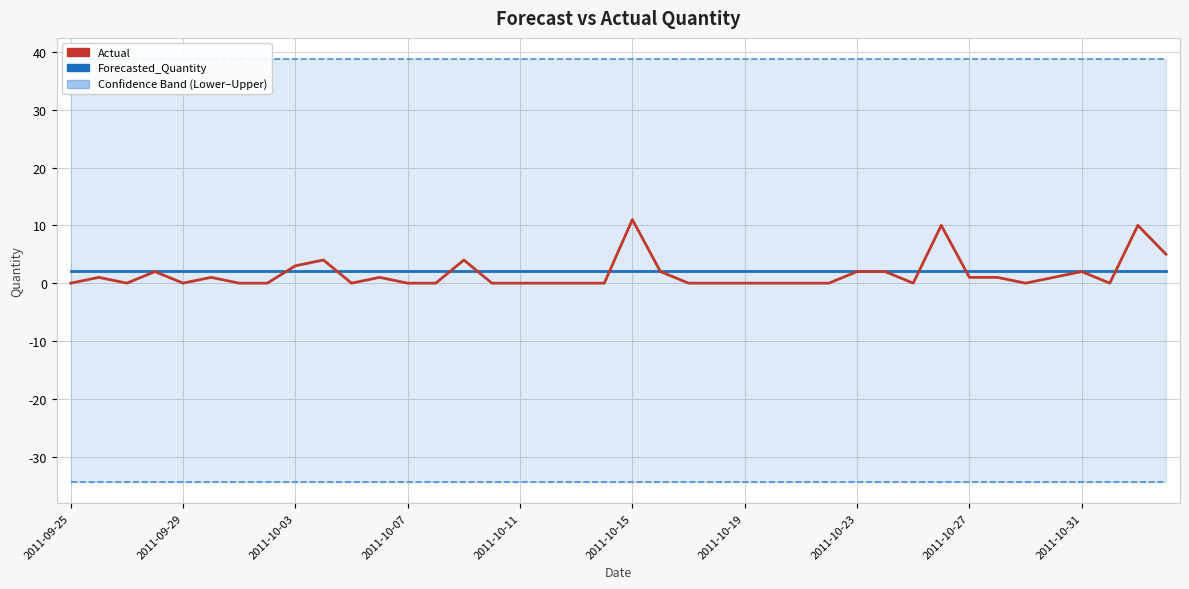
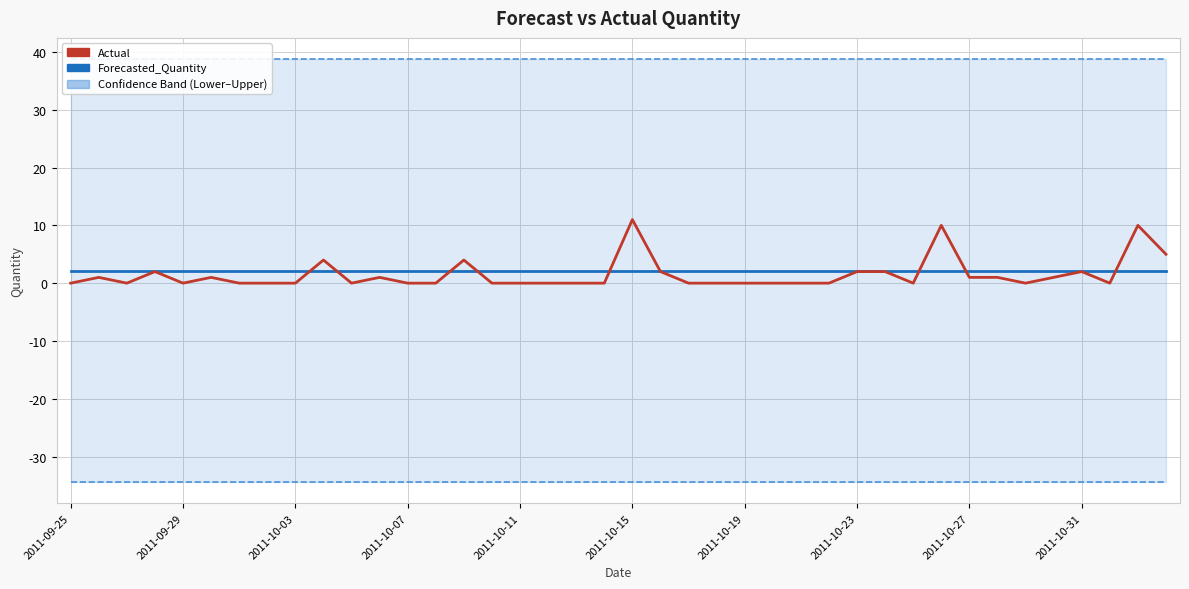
  {
    "Forecasted_Quantity": {
      "2011-09-25": 2,
      "2011-09-29": 2,
      "2011-10-03": 2,
      "2011-10-07": 2,
      "2011-10-11": 2,
      "2011-10-15": 2,
      "2011-10-19": 2,
      "2011-10-27": 2
    },
    "Actual": {
      "2011-09-25": 0,
      "2011-09-29": 0,
-     "2011-10-03": 3,
+     "2011-10-03": 0,
      "2011-10-07": 0,
      "2011-10-11": 0,
      "2011-10-15": 11,
      "2011-10-19": 0,
      "2011-10-27": 1
    }
  }
